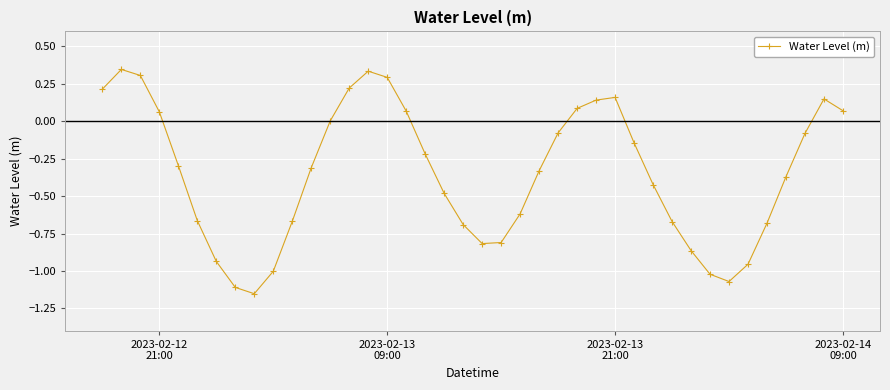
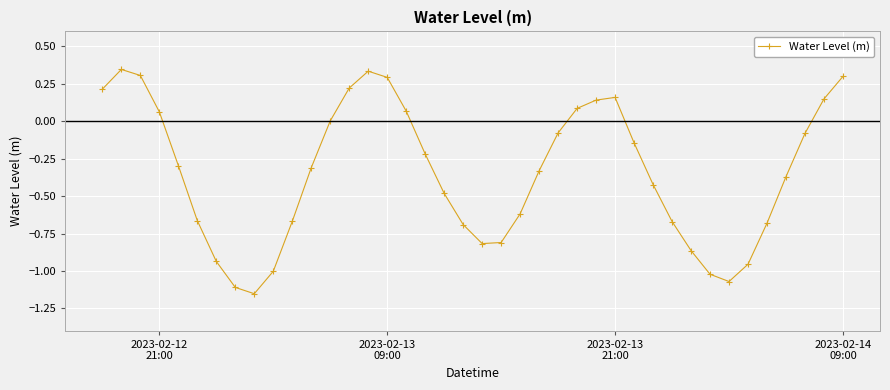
  {
    "2023-02-12 21:00": 0.06,
    "2023-02-13 09:00": 0.29,
    "2023-02-13 21:00": 0.16,
-   "2023-02-14 09:00": 0.07
+   "2023-02-14 09:00": 0.30
  }
